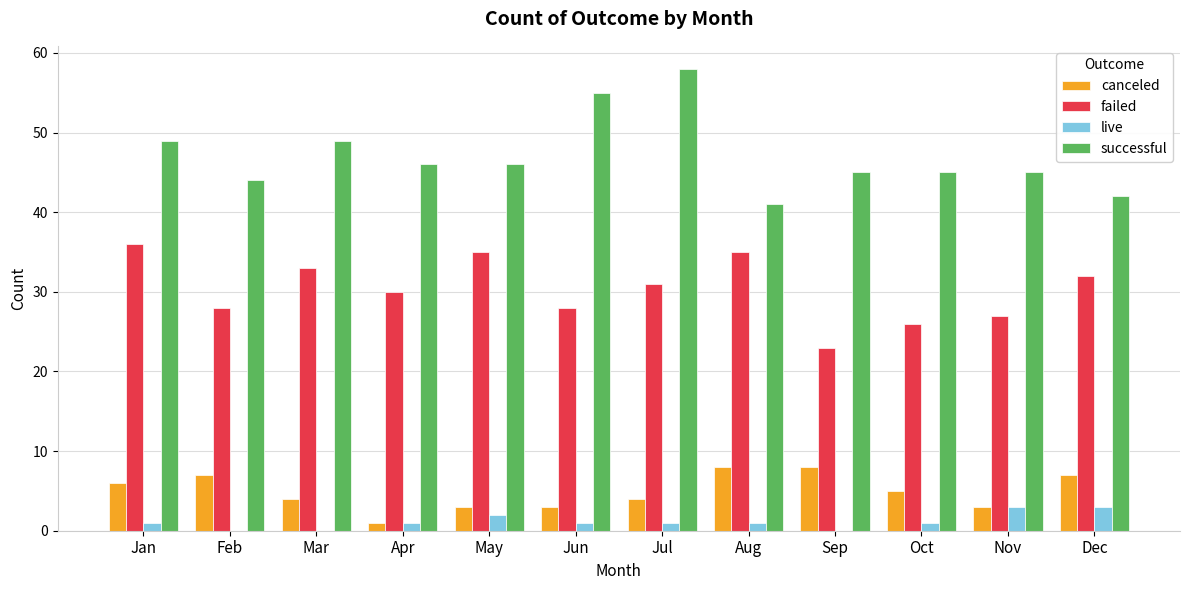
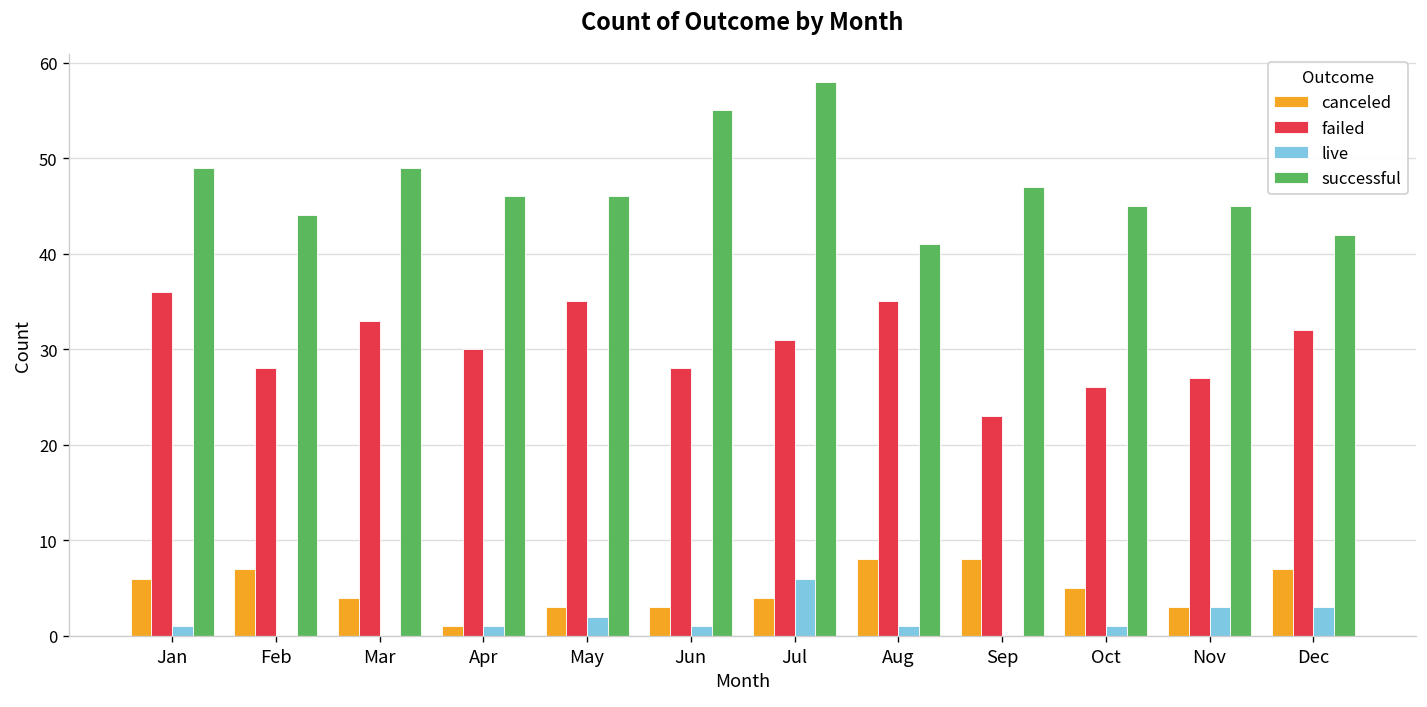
  {
    "canceled": {
      "Jan": 6,
      "Feb": 7,
      "Mar": 4,
      "Apr": 1,
      "May": 3,
      "Jun": 3,
      "Jul": 4,
      "Aug": 8,
      "Sep": 8,
      "Oct": 5,
      "Nov": 3,
      "Dec": 7
    },
    "failed": {
      "Jan": 36,
      "Feb": 28,
      "Mar": 33,
      "Apr": 30,
      "May": 35,
      "Jun": 28,
      "Jul": 31,
      "Aug": 35,
      "Sep": 23,
      "Oct": 26,
      "Nov": 27,
      "Dec": 32
    },
    "live": {
      "Jan": 1,
      "Feb": 0,
      "Mar": 0,
      "Apr": 1,
      "May": 2,
      "Jun": 1,
-     "Jul": 1,
+     "Jul": 6,
      "Aug": 1,
      "Sep": 0,
      "Oct": 1,
      "Nov": 3,
      "Dec": 3
    },
    "successful": {
      "Jan": 49,
      "Feb": 44,
      "Mar": 49,
      "Apr": 46,
      "May": 46,
      "Jun": 55,
      "Jul": 58,
      "Aug": 41,
-     "Sep": 45,
+     "Sep": 47,
      "Oct": 45,
      "Nov": 45,
      "Dec": 42
    }
  }
